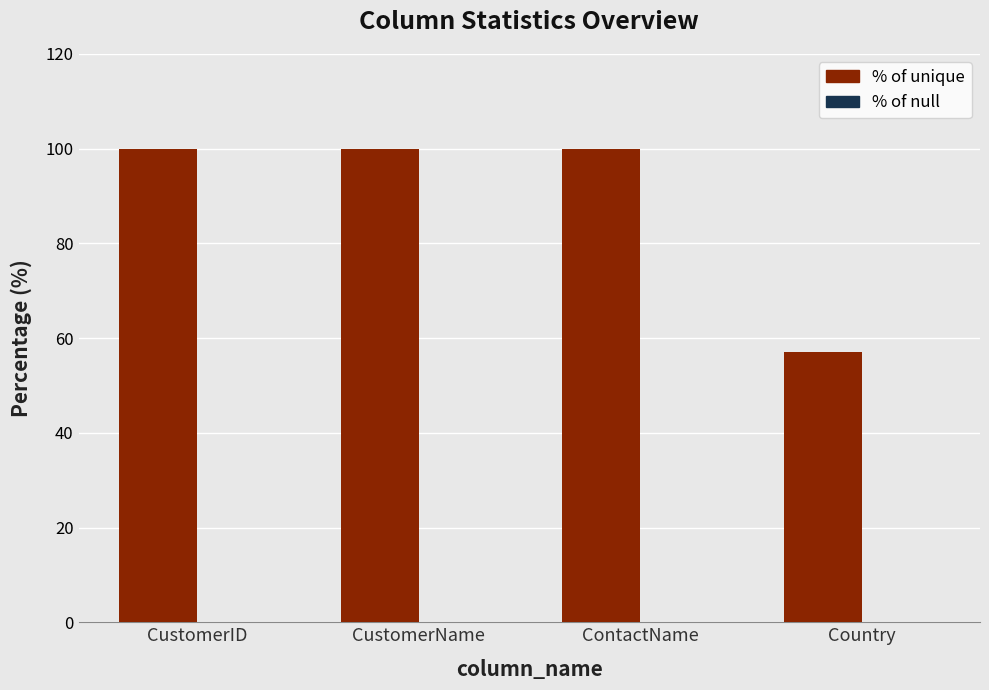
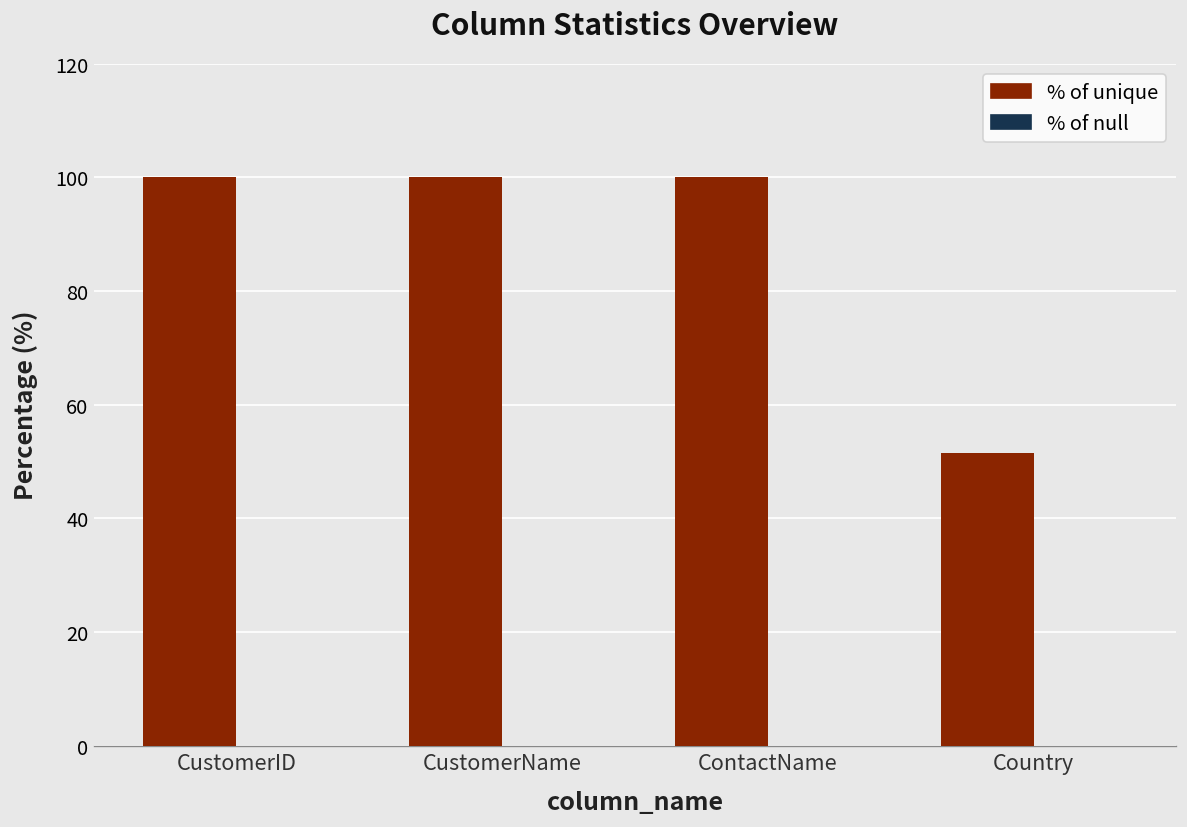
  {
    "% of unique": {
      "CustomerID": 100,
      "CustomerName": 100,
      "ContactName": 100,
-     "Country": 57
+     "Country": 52
    },
    "% of null": {
      "CustomerID": 0,
      "CustomerName": 0,
      "ContactName": 0,
      "Country": 0
    }
  }
